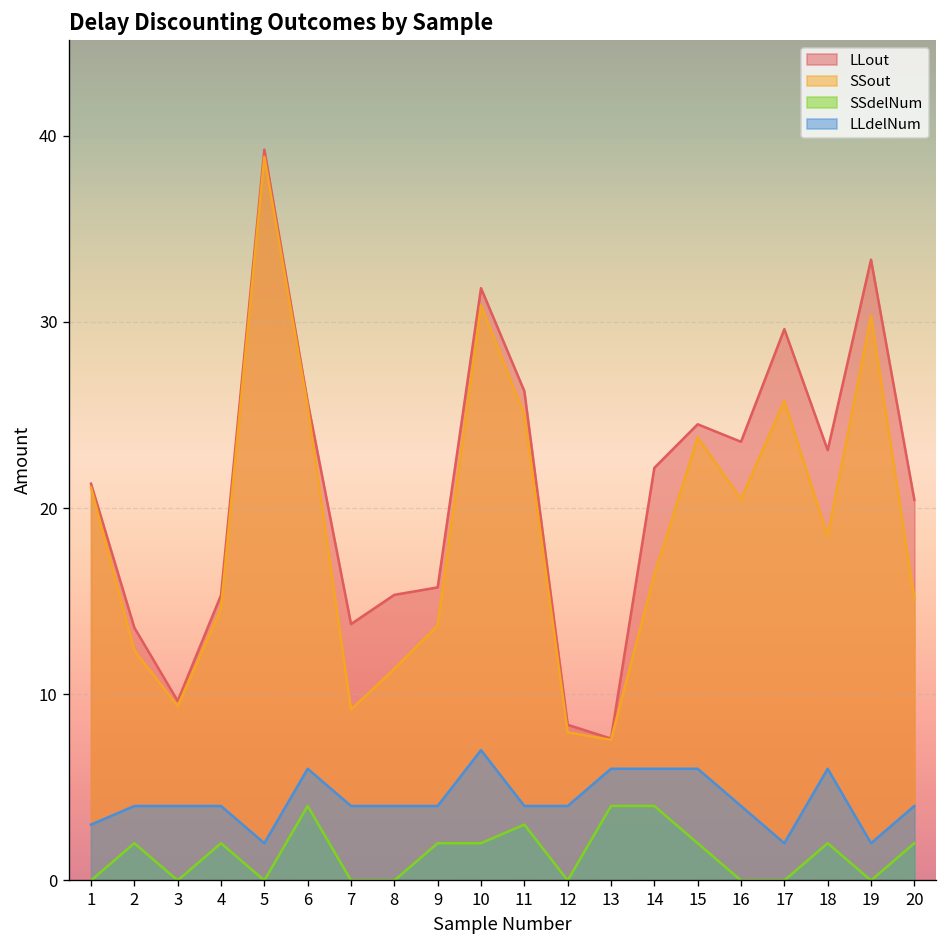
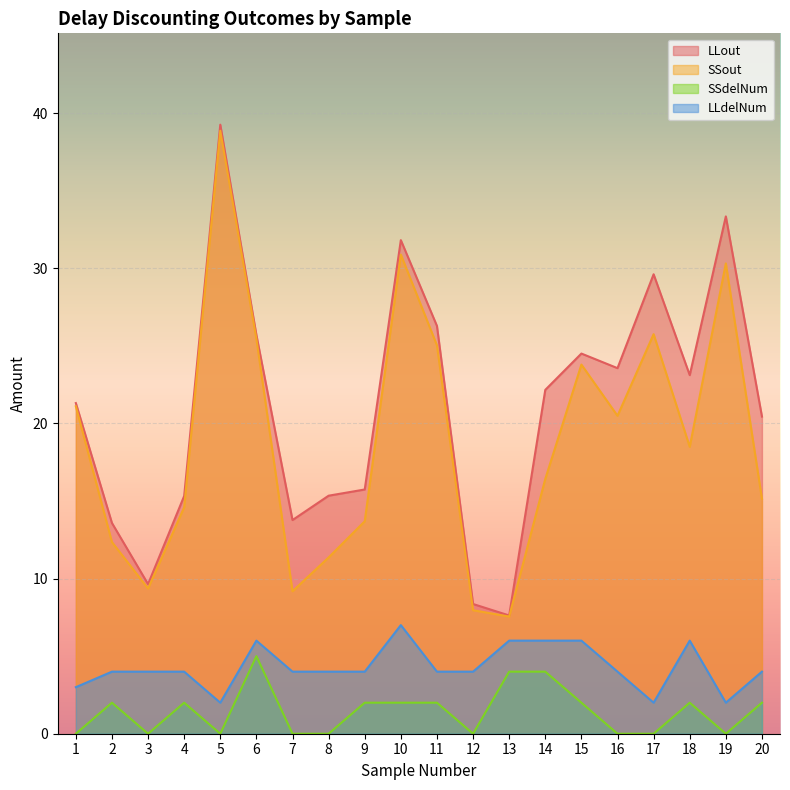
  {
    "LLout": {
      "1": 21.3,
      "2": 13.6,
      "3": 9.6,
      "4": 15.3,
      "5": 39.3,
      "6": 25.7,
      "7": 13.8,
      "8": 15.3,
      "9": 15.7,
      "10": 31.8,
      "11": 26.3,
      "12": 8.4,
      "14": 22,
      "15": 24.5,
      "16": 23.6,
      "17": 29.6,
      "18": 23,
      "19": 33.3,
      "20": 20.4
    },
    "SSout": {
      "1": 21,
      "2": 12.4,
      "3": 9.4,
      "4": 14.6,
      "5": 39,
      "6": 25.5,
      "7": 9.2,
      "8": 11.4,
      "9": 13.7,
      "10": 31,
      "11": 25,
      "12": 8,
      "14": 16.4,
      "15": 23.8,
      "16": 20.5,
      "17": 25.8,
      "18": 18.5,
      "19": 30.3,
      "20": 15
    },
    "SSdelNum": {
      "1": 0,
      "2": 2,
      "3": 0,
      "4": 2,
      "5": 0,
-     "6": 4,
+     "6": 5,
      "7": 0,
      "8": 0,
      "9": 2,
      "10": 2,
-     "11": 3,
+     "11": 2,
      "12": 0,
      "13": 4,
      "14": 4,
      "15": 2,
      "16": 0,
      "17": 0,
      "18": 2,
      "19": 0,
      "20": 2
    },
    "LLdelNum": {
      "1": 3,
      "2": 4,
      "3": 4,
      "4": 4,
      "5": 2,
      "6": 6,
      "7": 4,
      "8": 4,
      "9": 4,
      "10": 7,
      "11": 4,
      "12": 4,
      "13": 6,
      "14": 6,
      "15": 6,
      "16": 4,
      "17": 2,
      "18": 6,
      "19": 2,
      "20": 4
    }
  }
